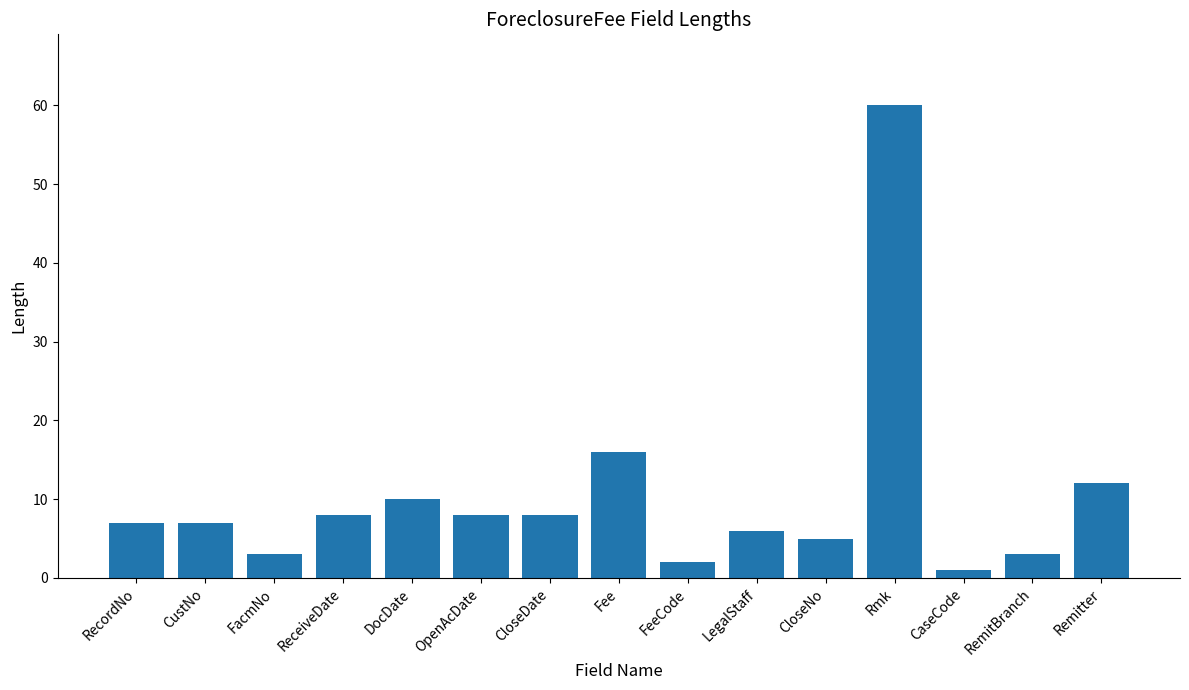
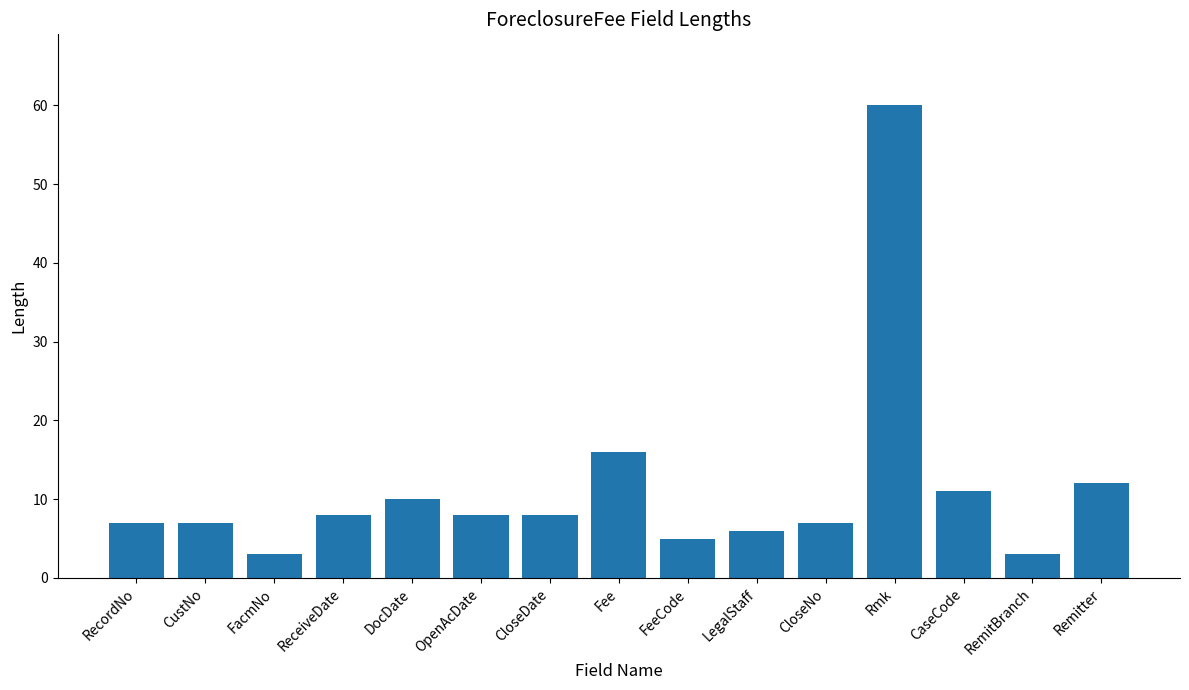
  {
    "RecordNo": 7,
    "CustNo": 7,
    "FacmNo": 3,
    "ReceiveDate": 8,
    "DocDate": 10,
    "OpenAcDate": 8,
    "CloseDate": 8,
    "Fee": 16,
-   "FeeCode": 2,
+   "FeeCode": 5,
    "LegalStaff": 6,
-   "CloseNo": 5,
+   "CloseNo": 7,
    "Rmk": 60,
-   "CaseCode": 1,
+   "CaseCode": 11,
    "RemitBranch": 3,
    "Remitter": 12
  }
